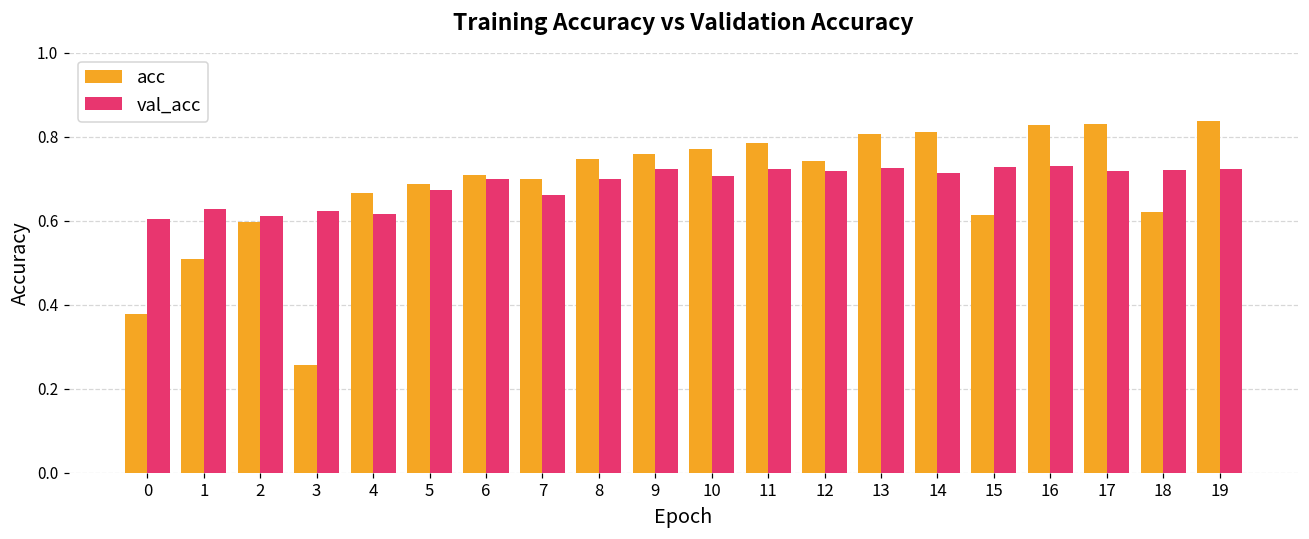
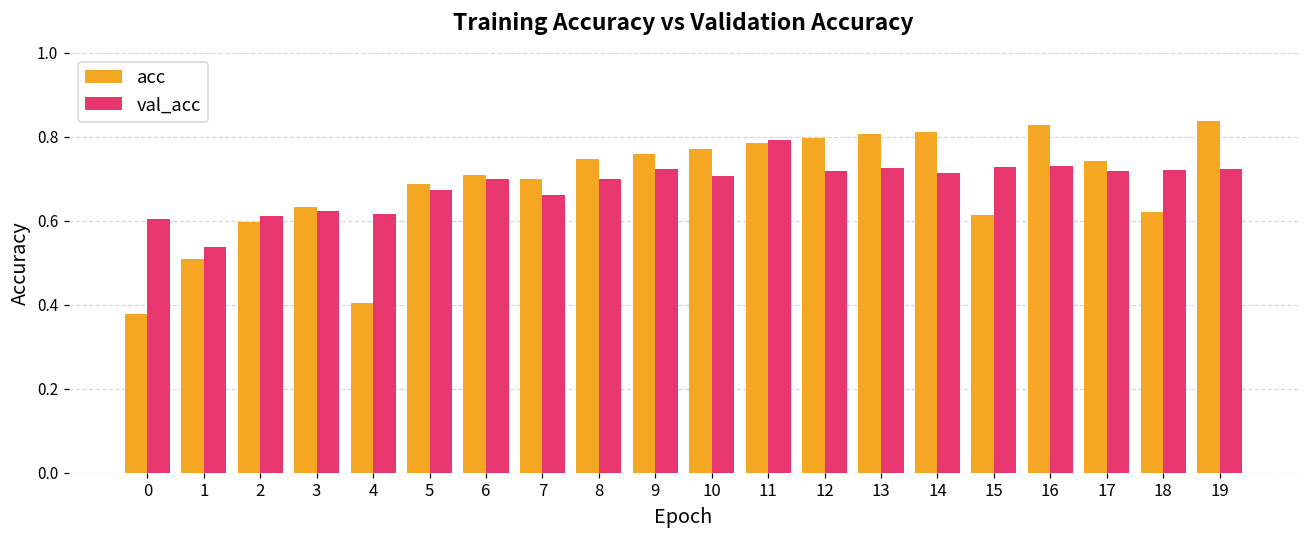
  {
    "acc": {
      "0": 0.38,
      "1": 0.51,
      "2": 0.60,
-     "3": 0.26,
-     "4": 0.66,
+     "3": 0.63,
+     "4": 0.40,
      "5": 0.69,
      "6": 0.71,
      "7": 0.70,
      "8": 0.75,
      "9": 0.76,
      "10": 0.77,
      "11": 0.78,
-     "12": 0.74,
+     "12": 0.80,
      "13": 0.81,
      "14": 0.81,
      "15": 0.61,
      "16": 0.83,
-     "17": 0.83,
+     "17": 0.74,
      "18": 0.62,
      "19": 0.84
    },
    "val_acc": {
      "0": 0.60,
-     "1": 0.63,
+     "1": 0.54,
      "2": 0.61,
      "3": 0.62,
      "4": 0.62,
      "5": 0.67,
      "6": 0.70,
      "7": 0.66,
      "8": 0.70,
      "9": 0.72,
      "10": 0.71,
-     "11": 0.72,
+     "11": 0.79,
      "12": 0.72,
      "13": 0.72,
      "14": 0.71,
      "15": 0.73,
      "16": 0.73,
      "17": 0.72,
      "18": 0.72,
      "19": 0.72
    }
  }
